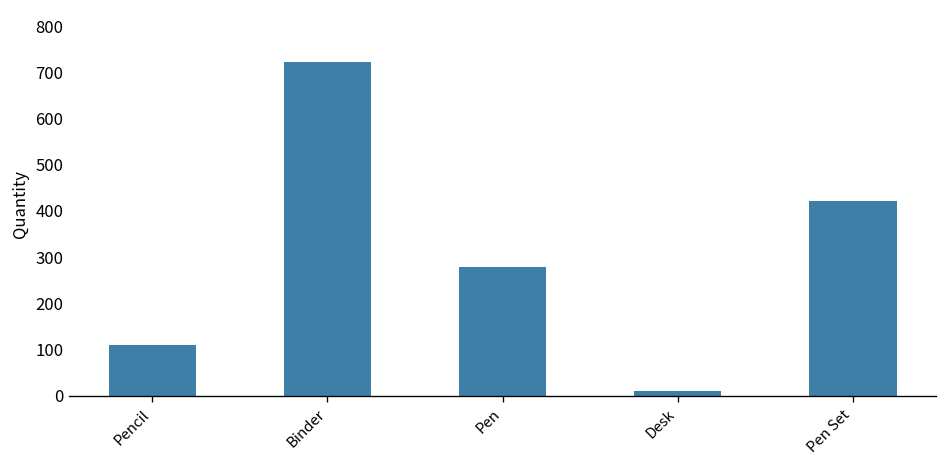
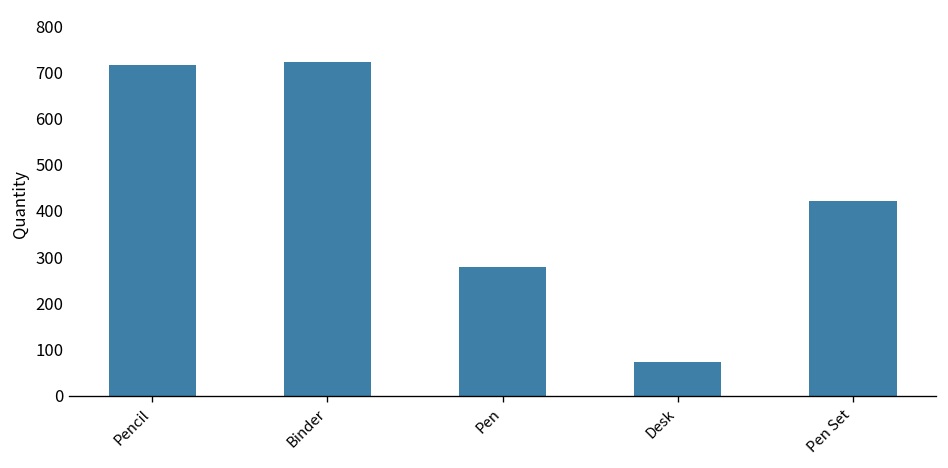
  {
-   "Pencil": 110,
+   "Pencil": 720,
    "Binder": 720,
    "Pen": 280,
-   "Desk": 10,
+   "Desk": 70,
    "Pen Set": 420
  }
